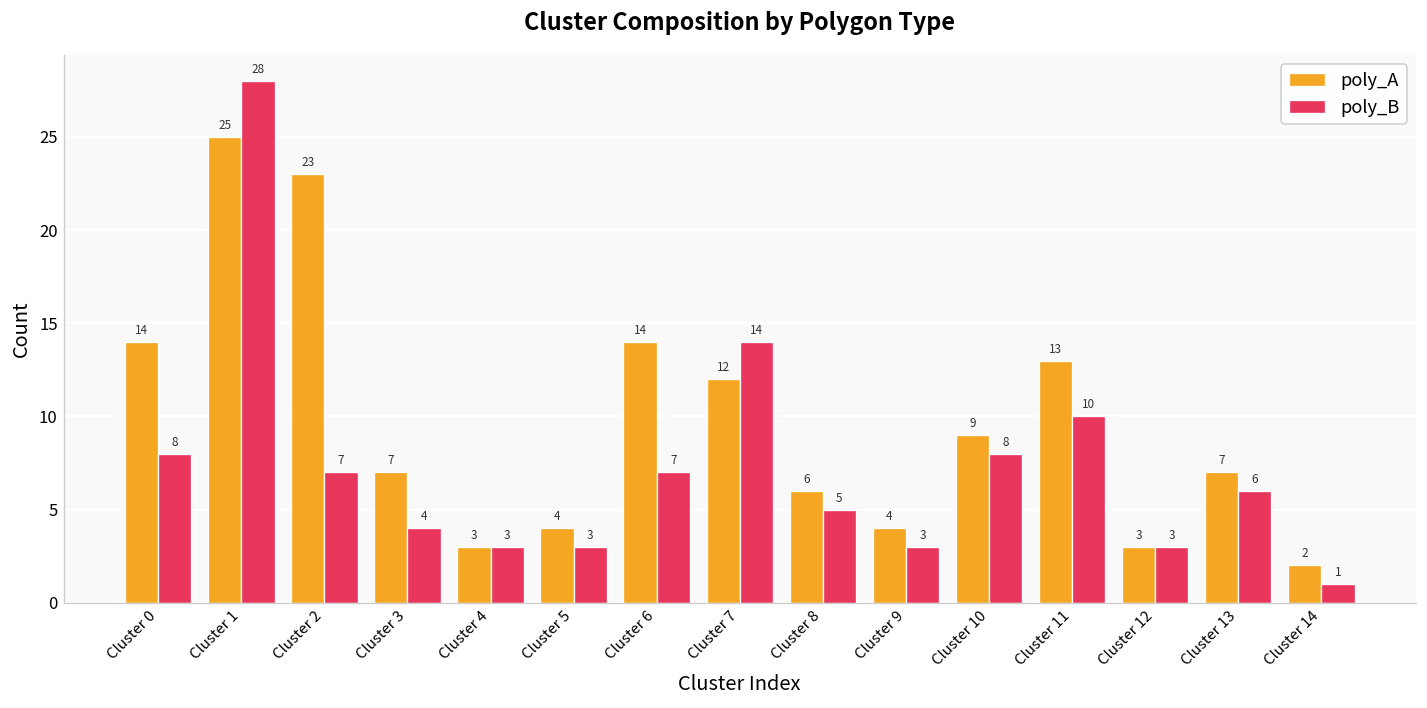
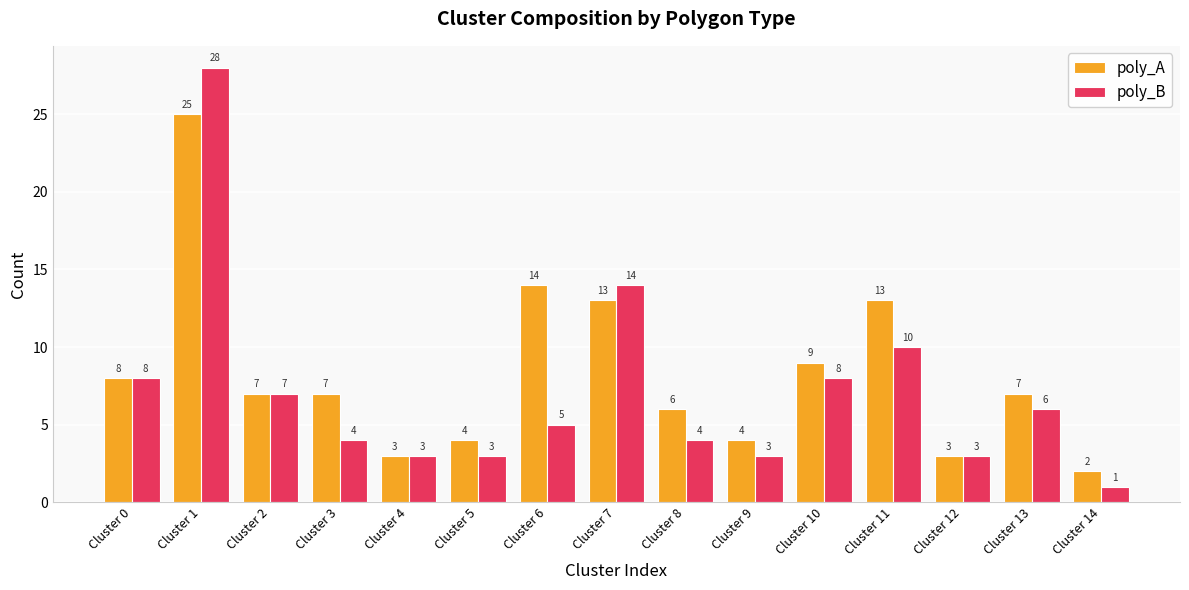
  {
    "poly_A": {
-     "Cluster 0": 14,
+     "Cluster 0": 8,
      "Cluster 1": 25,
-     "Cluster 2": 23,
+     "Cluster 2": 7,
      "Cluster 3": 7,
      "Cluster 4": 3,
      "Cluster 5": 4,
      "Cluster 6": 14,
-     "Cluster 7": 12,
+     "Cluster 7": 13,
      "Cluster 8": 6,
      "Cluster 9": 4,
      "Cluster 10": 9,
      "Cluster 11": 13,
      "Cluster 12": 3,
      "Cluster 13": 7,
      "Cluster 14": 2
    },
    "poly_B": {
      "Cluster 0": 8,
      "Cluster 1": 28,
      "Cluster 2": 7,
      "Cluster 3": 4,
      "Cluster 4": 3,
      "Cluster 5": 3,
-     "Cluster 6": 7,
+     "Cluster 6": 5,
      "Cluster 7": 14,
-     "Cluster 8": 5,
+     "Cluster 8": 4,
      "Cluster 9": 3,
      "Cluster 10": 8,
      "Cluster 11": 10,
      "Cluster 12": 3,
      "Cluster 13": 6,
      "Cluster 14": 1
    }
  }
